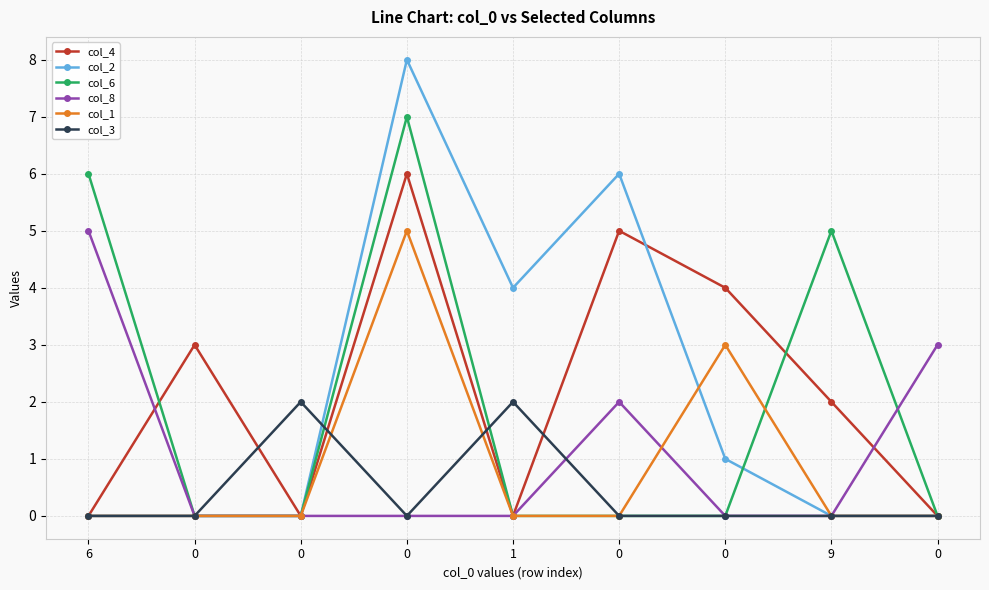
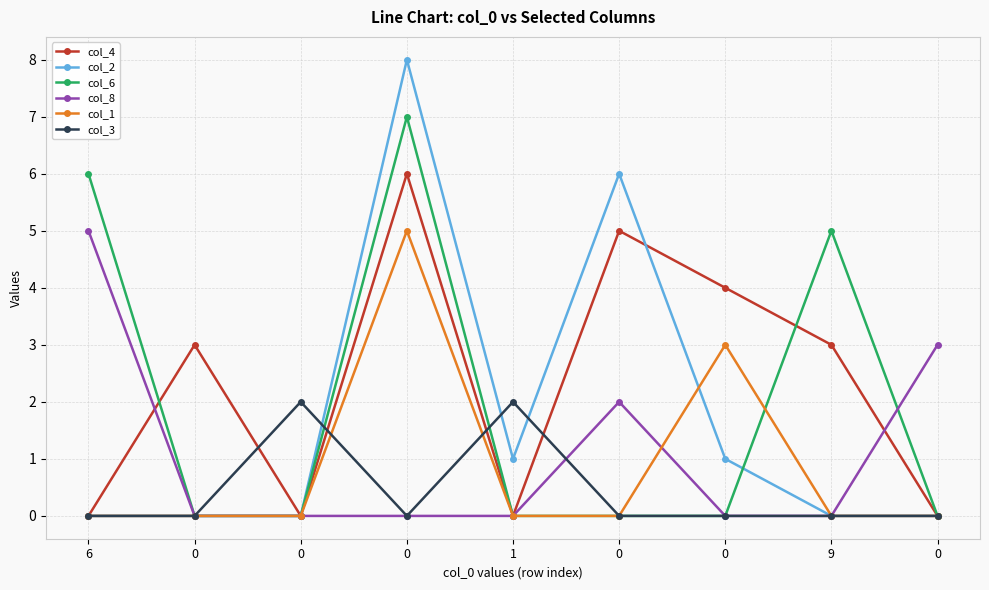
  {
    "col_4": {
-     "9": 2
+     "9": 3
    },
    "col_2": {
-     "1": 4
+     "1": 1
    },
    "col_6": {
      "6": 6,
      "9": 5
    },
    "col_8": {
      "6": 5
    },
    "col_3": {
      "1": 2
    }
  }
